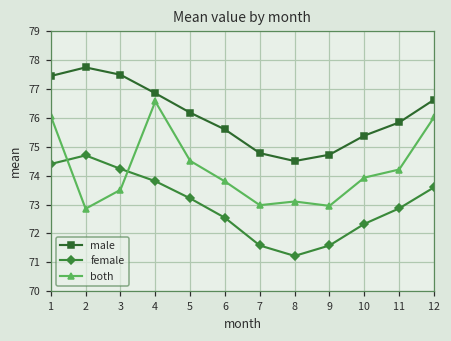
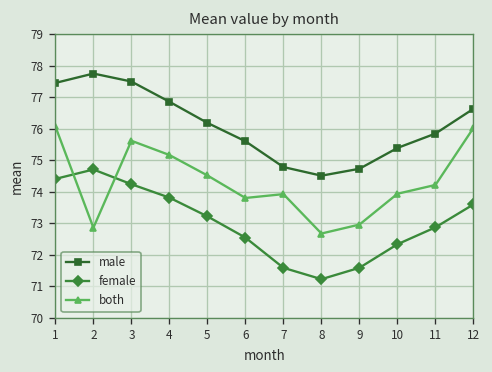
  {
    "both": {
      "1": 76.1,
      "2": 72.9,
-     "3": 73.5,
-     "4": 76.6,
+     "3": 75.6,
+     "4": 75.2,
      "5": 74.5,
      "6": 73.8,
-     "7": 73.0,
-     "8": 73.1,
+     "7": 73.9,
+     "8": 72.7,
      "9": 73.0,
      "10": 73.9,
      "11": 74.2,
      "12": 76.0
    }
  }
